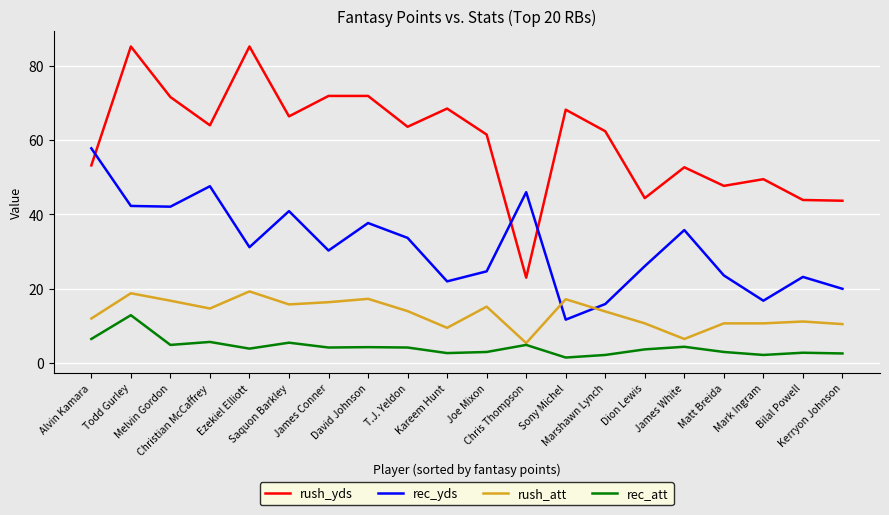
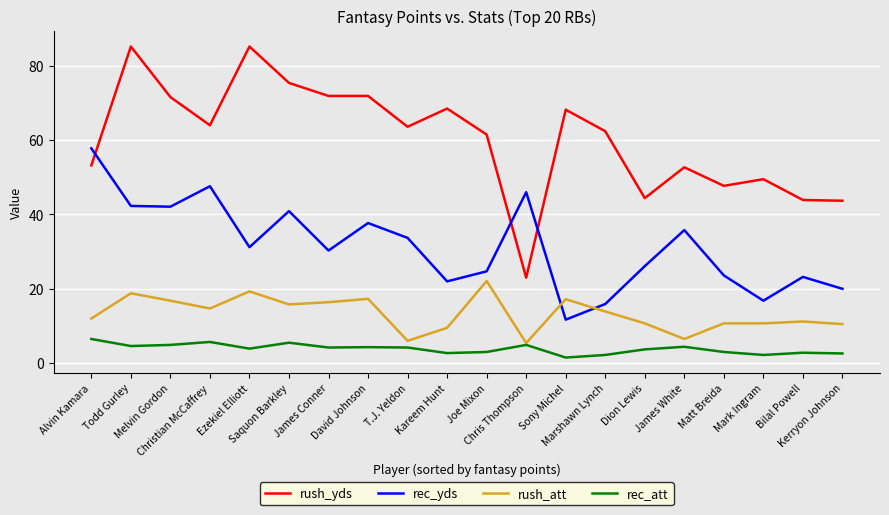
  {
    "rush_yds": {
      "Alvin Kamara": 53,
      "Todd Gurley": 85,
      "Melvin Gordon": 72,
      "Christian McCaffrey": 64,
      "Ezekiel Elliott": 85,
-     "Saquon Barkley": 66,
+     "Saquon Barkley": 75,
      "James Conner": 72,
      "David Johnson": 72,
      "T.J. Yeldon": 64,
      "Kareem Hunt": 69,
      "Joe Mixon": 62,
      "Chris Thompson": 23,
      "Sony Michel": 68,
      "Marshawn Lynch": 62,
      "Dion Lewis": 44,
      "James White": 53,
      "Matt Breida": 48,
      "Mark Ingram": 50,
      "Bilal Powell": 44,
      "Kerryon Johnson": 44
    },
    "rec_yds": {
      "Alvin Kamara": 58,
      "Todd Gurley": 42,
      "Melvin Gordon": 42,
      "Christian McCaffrey": 48,
      "Ezekiel Elliott": 31,
      "Saquon Barkley": 41,
      "James Conner": 30,
      "David Johnson": 38,
      "T.J. Yeldon": 34,
      "Kareem Hunt": 22,
      "Joe Mixon": 25,
      "Chris Thompson": 46,
      "Sony Michel": 12,
      "Marshawn Lynch": 16,
      "Dion Lewis": 26,
      "James White": 36,
      "Matt Breida": 24,
      "Mark Ingram": 17,
      "Bilal Powell": 23,
      "Kerryon Johnson": 20
    },
    "rush_att": {
      "Alvin Kamara": 12,
      "Todd Gurley": 19,
      "Melvin Gordon": 17,
      "Christian McCaffrey": 15,
      "Ezekiel Elliott": 19,
      "Saquon Barkley": 16,
      "James Conner": 16,
      "David Johnson": 17,
-     "T.J. Yeldon": 14,
+     "T.J. Yeldon": 6,
      "Kareem Hunt": 10,
-     "Joe Mixon": 15,
+     "Joe Mixon": 22,
      "Sony Michel": 17,
      "Marshawn Lynch": 14,
      "Dion Lewis": 11,
      "James White": 7,
      "Matt Breida": 11,
      "Mark Ingram": 11,
      "Bilal Powell": 11,
      "Kerryon Johnson": 11
    },
    "rec_att": {
      "Alvin Kamara": 7,
-     "Todd Gurley": 13,
+     "Todd Gurley": 5,
      "Melvin Gordon": 5,
      "Christian McCaffrey": 6,
      "Ezekiel Elliott": 4,
      "Saquon Barkley": 6,
      "James Conner": 4,
      "David Johnson": 4,
      "T.J. Yeldon": 4,
      "Kareem Hunt": 3,
      "Joe Mixon": 3,
      "Sony Michel": 2,
      "Marshawn Lynch": 2,
      "Dion Lewis": 4,
      "James White": 4,
      "Matt Breida": 3,
      "Mark Ingram": 2,
      "Bilal Powell": 3,
      "Kerryon Johnson": 3
    }
  }
